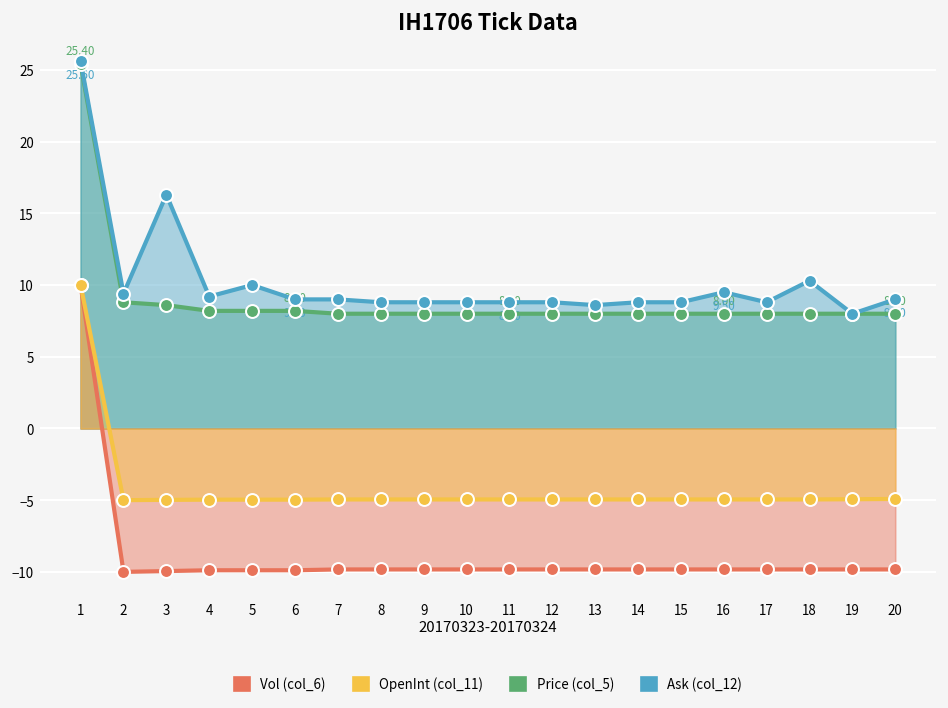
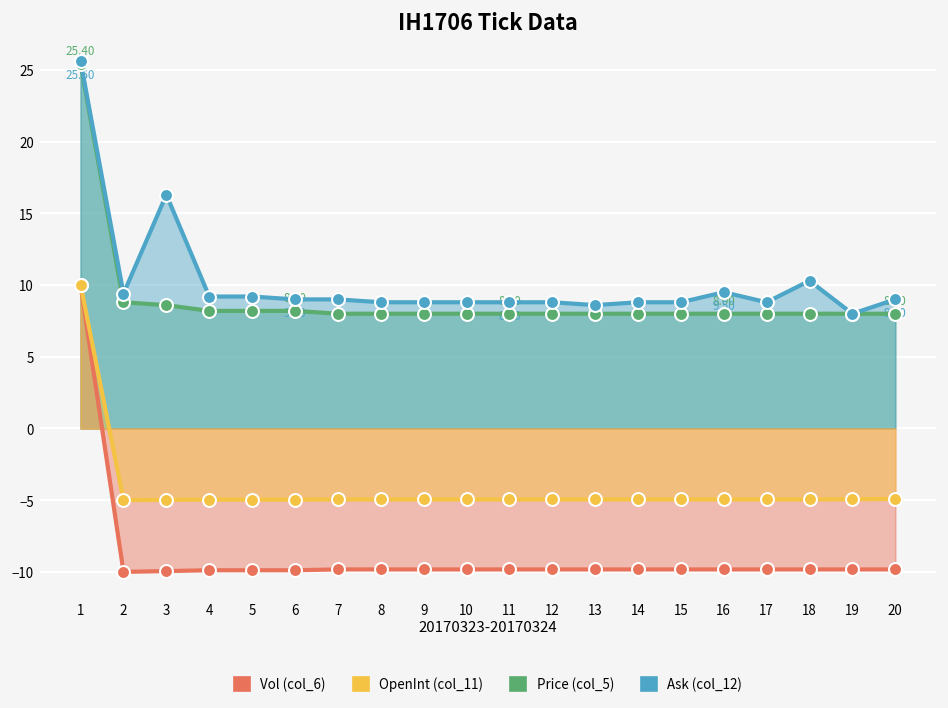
  {
    "Price (col_5)": {
      "2": 8.8,
      "3": 8.6,
      "4": 8.2,
      "7": 8.0,
      "8": 8.0,
      "9": 8.0,
      "13": 8.0,
      "14": 8.0,
      "18": 8.0
    },
    "Ask (col_12)": {
      "2": 9.4,
      "3": 16.3,
      "4": 9.2,
-     "5": 10.0,
+     "5": 9.2,
      "8": 8.8,
      "9": 8.8,
      "13": 8.6,
      "14": 8.8,
      "15": 8.8,
      "17": 8.8,
      "18": 10.3
    }
  }
